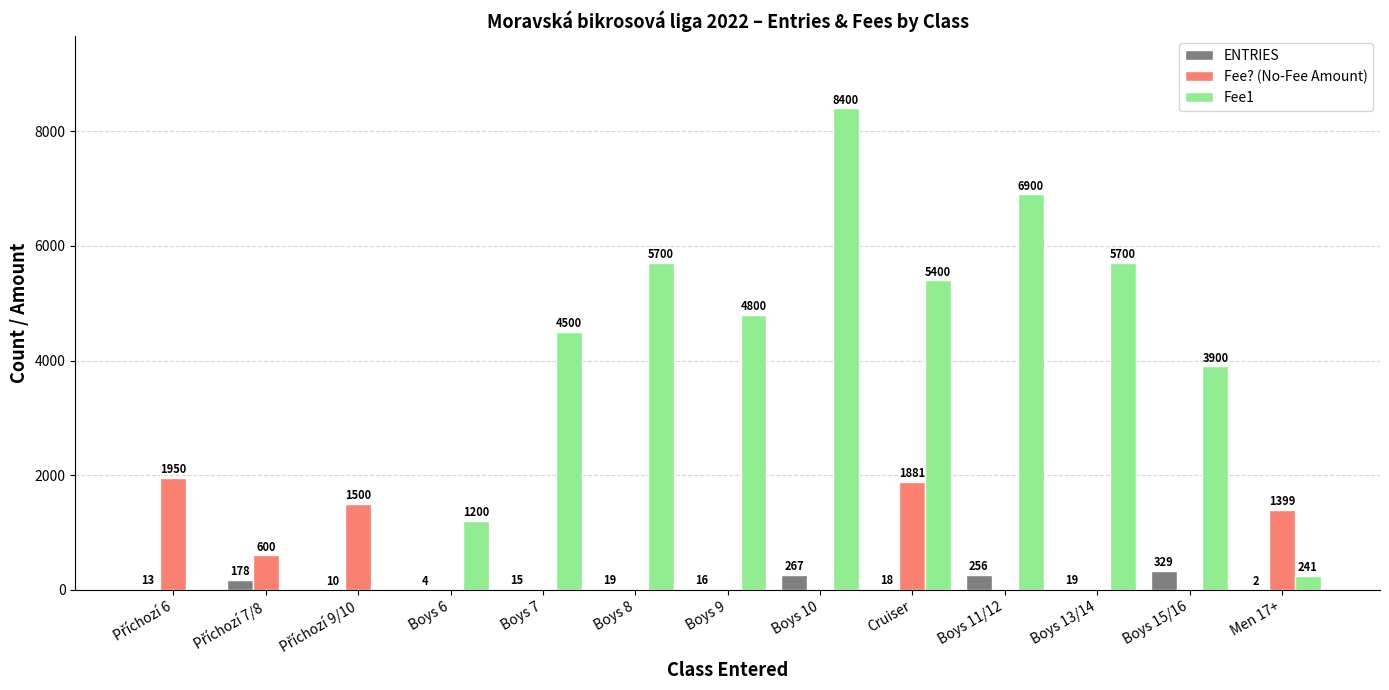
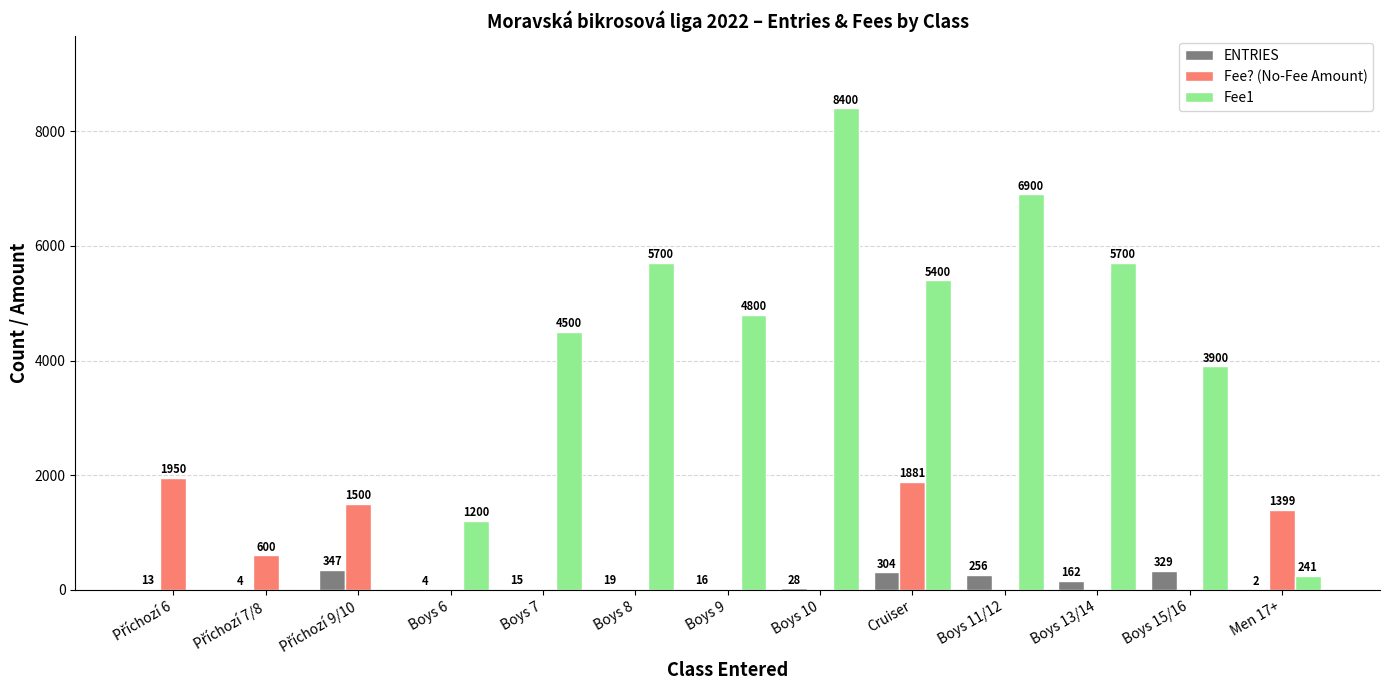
  {
    "ENTRIES": {
      "Příchozí 6": 13,
-     "Příchozí 7/8": 178,
-     "Příchozí 9/10": 10,
+     "Příchozí 7/8": 4,
+     "Příchozí 9/10": 347,
      "Boys 6": 4,
      "Boys 7": 15,
      "Boys 8": 19,
      "Boys 9": 16,
-     "Boys 10": 267,
-     "Cruiser": 18,
+     "Boys 10": 28,
+     "Cruiser": 304,
      "Boys 11/12": 256,
-     "Boys 13/14": 19,
+     "Boys 13/14": 162,
      "Boys 15/16": 329,
      "Men 17+": 2
    },
    "Fee? (No-Fee Amount)": {
      "Příchozí 6": 1950,
      "Příchozí 7/8": 600,
      "Příchozí 9/10": 1500,
      "Cruiser": 1881,
      "Men 17+": 1399
    },
    "Fee1": {
      "Boys 6": 1200,
      "Boys 7": 4500,
      "Boys 8": 5700,
      "Boys 9": 4800,
      "Boys 10": 8400,
      "Cruiser": 5400,
      "Boys 11/12": 6900,
      "Boys 13/14": 5700,
      "Boys 15/16": 3900,
      "Men 17+": 241
    }
  }
